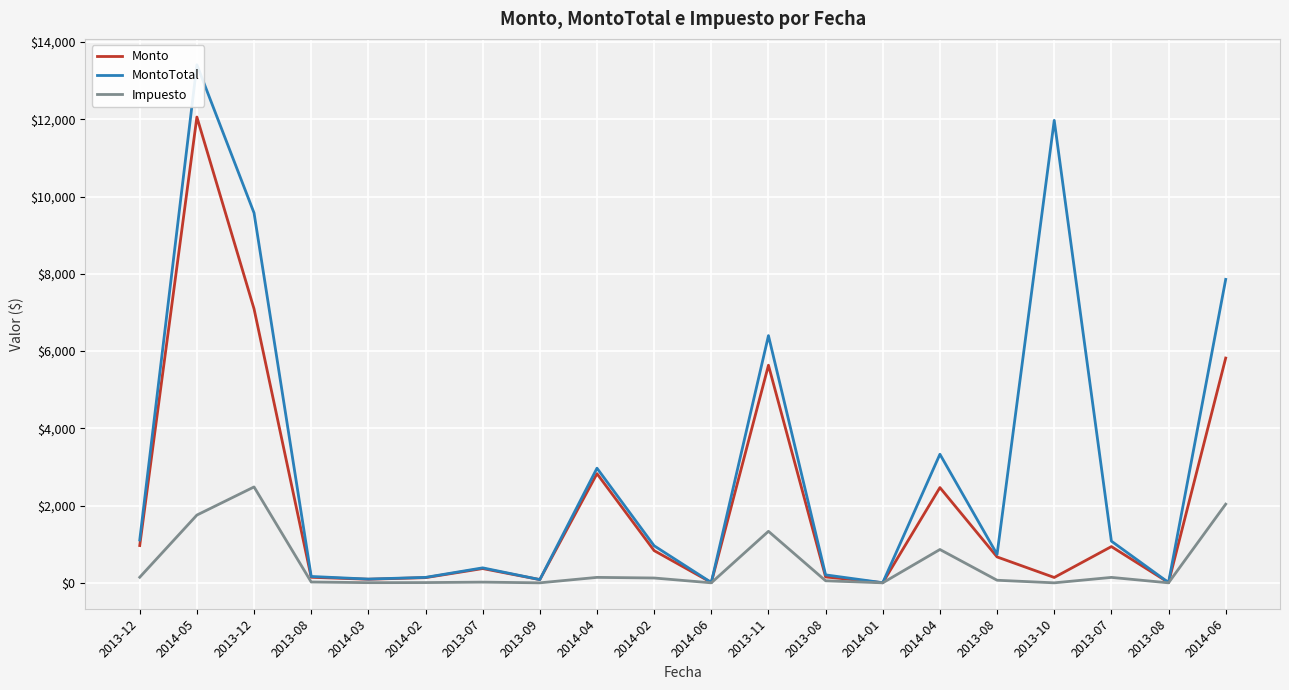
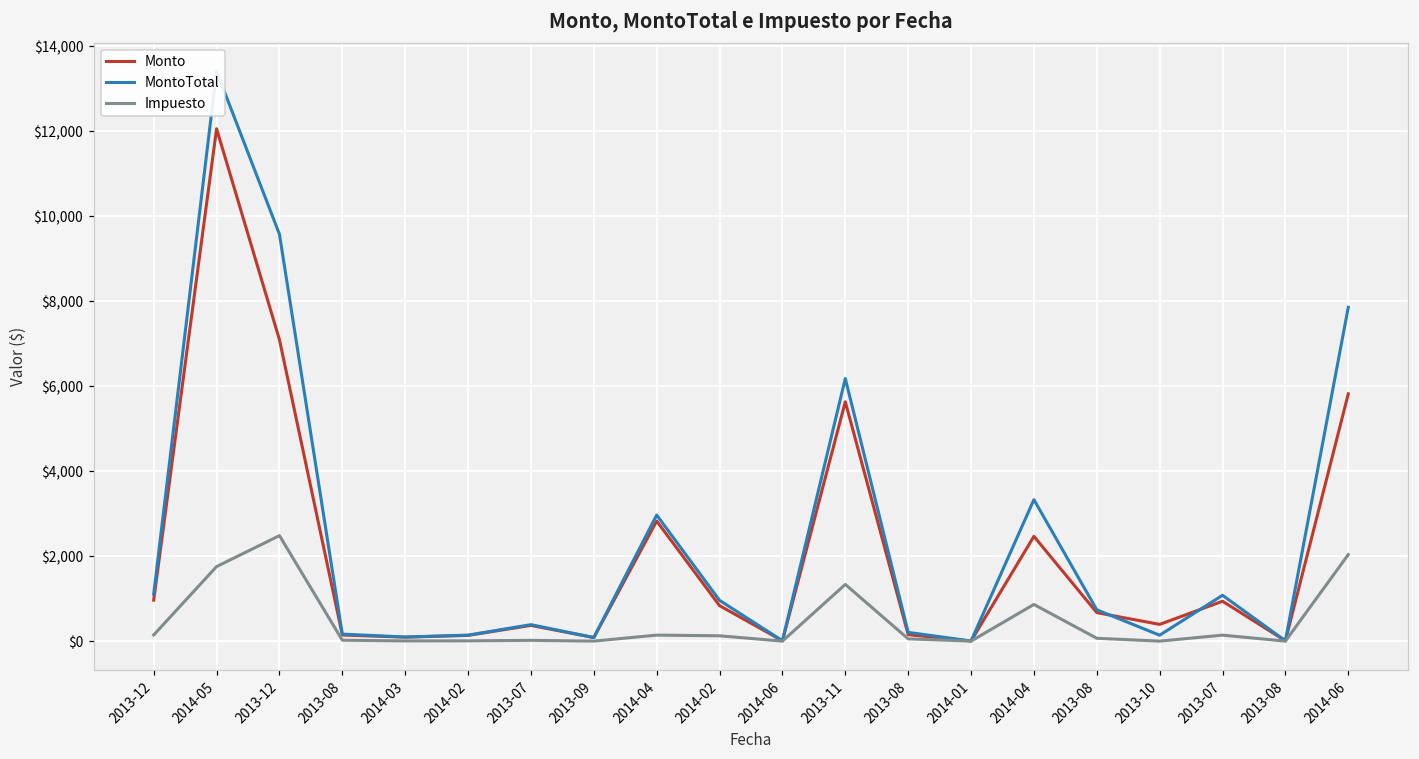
  {
    "Monto": {
      "2014-05": "$12,100",
      "2013-11": "$5,600",
-     "2013-10": "$100"
+     "2013-10": "$400"
    },
    "MontoTotal": {
-     "2013-11": "$6,400",
-     "2013-10": "$12,000"
+     "2013-11": "$6,200",
+     "2013-10": "$100"
    },
    "Impuesto": {
      "2014-05": "$1,800",
      "2014-03": "$0",
      "2013-09": "$0",
      "2013-11": "$1,300",
      "2013-10": "$0"
    }
  }
